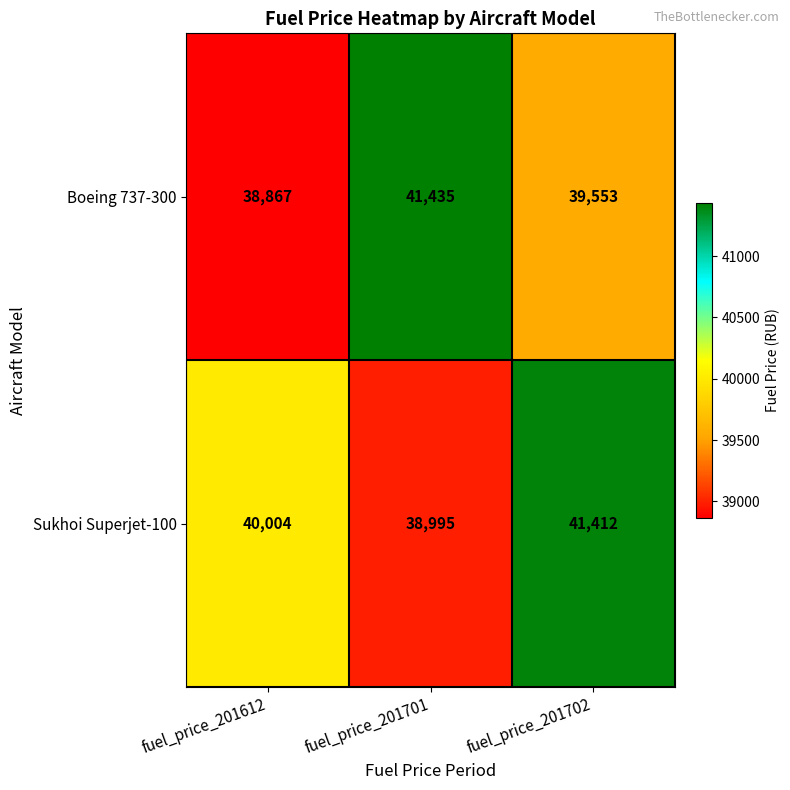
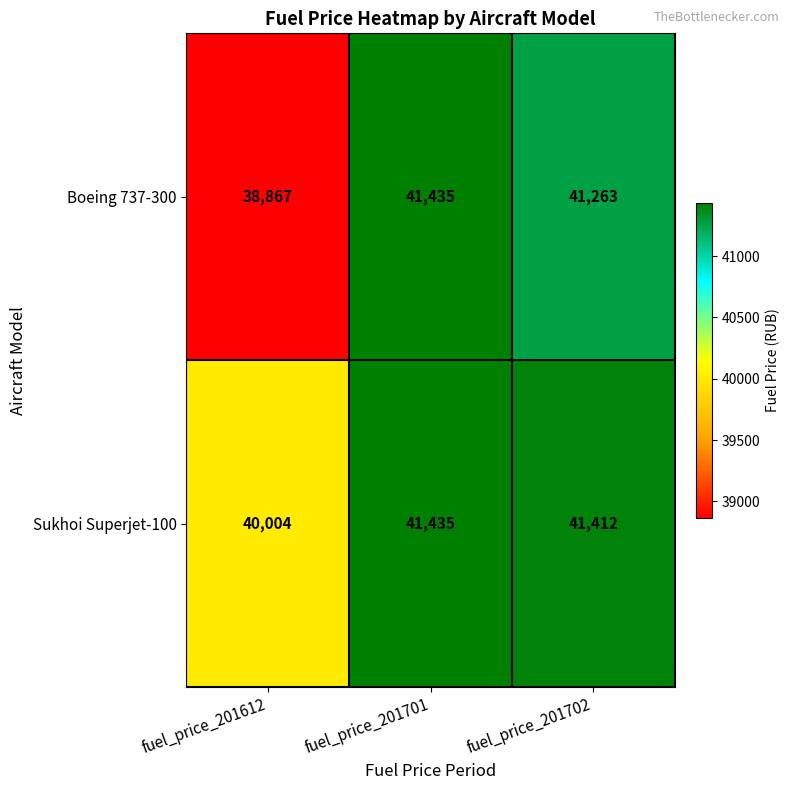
  {
    "Boeing 737-300": {
      "fuel_price_201612": "38,867",
      "fuel_price_201701": "41,435",
-     "fuel_price_201702": "39,553"
+     "fuel_price_201702": "41,263"
    },
    "Sukhoi Superjet-100": {
      "fuel_price_201612": "40,004",
-     "fuel_price_201701": "38,995",
+     "fuel_price_201701": "41,435",
      "fuel_price_201702": "41,412"
    }
  }
